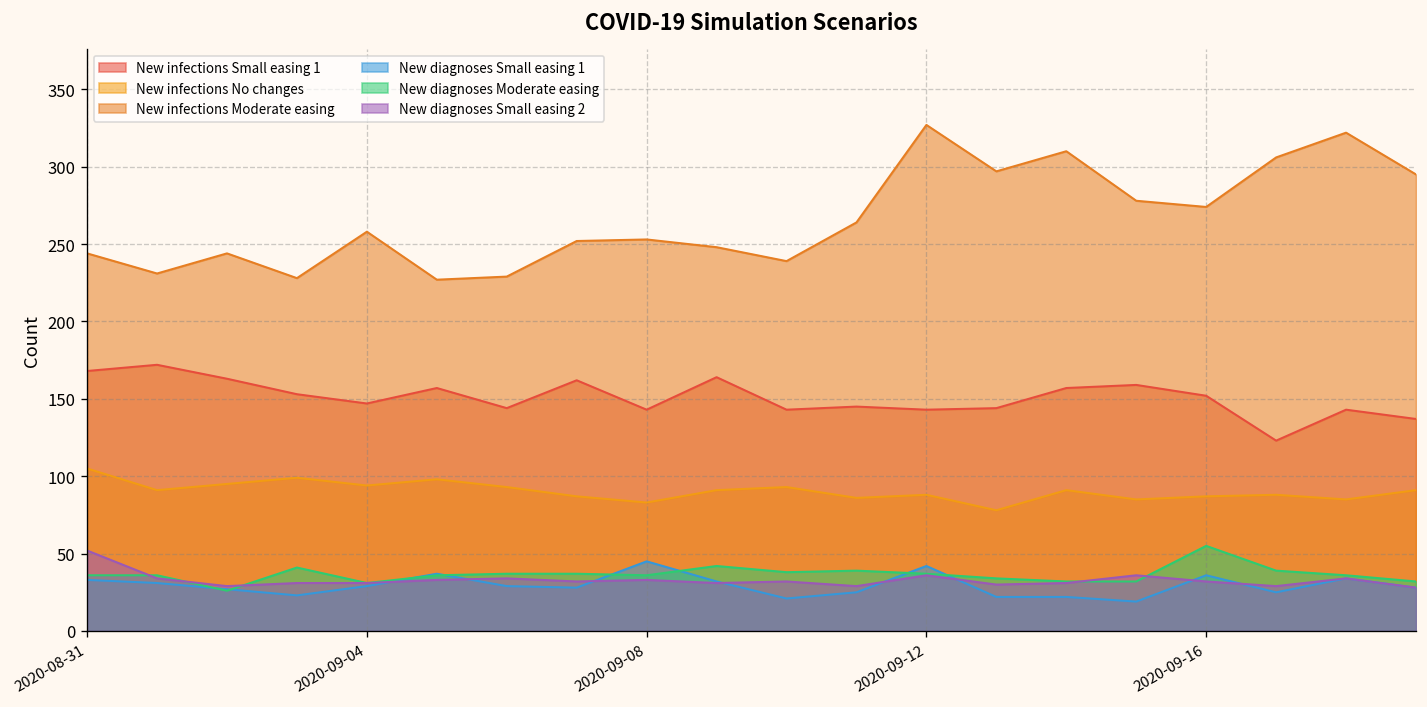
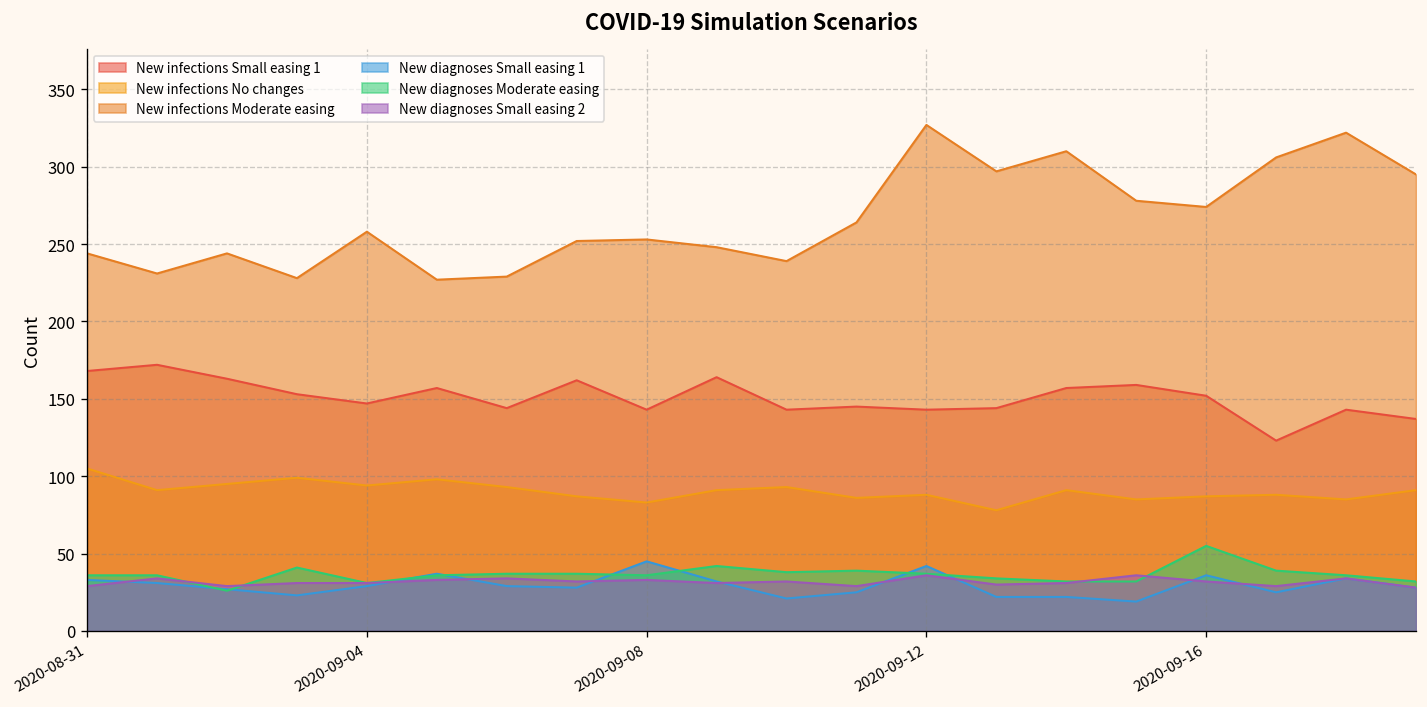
  {
    "New diagnoses Small easing 1": {
      "2020-08-31": 33,
      "2020-09-08": 45,
      "2020-09-12": 42,
      "2020-09-16": 36
    },
    "New diagnoses Moderate easing": {
      "2020-08-31": 36,
      "2020-09-08": 36,
      "2020-09-16": 55
    },
    "New diagnoses Small easing 2": {
-     "2020-08-31": 52,
+     "2020-08-31": 29,
      "2020-09-08": 33,
      "2020-09-16": 32
    }
  }
